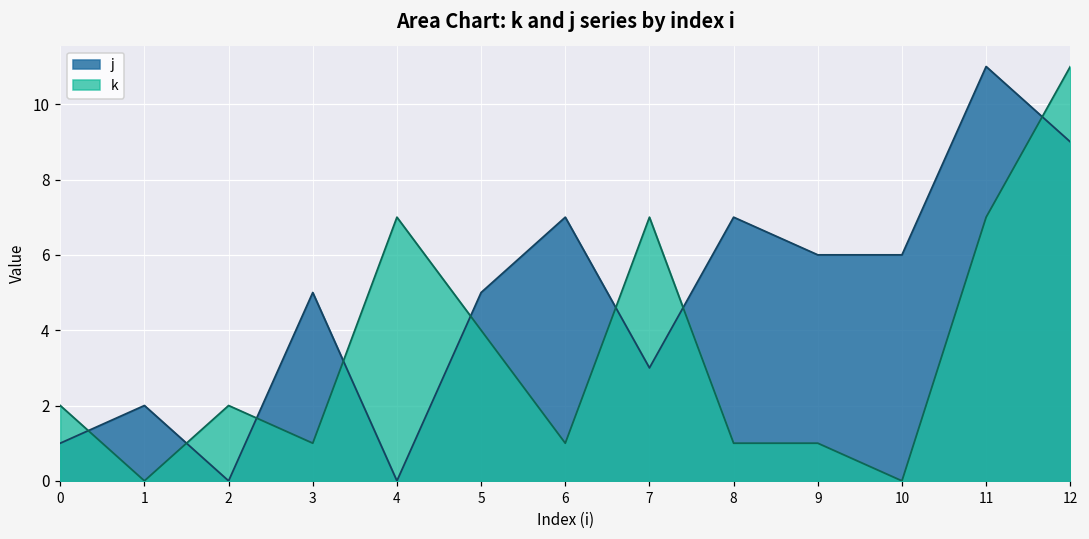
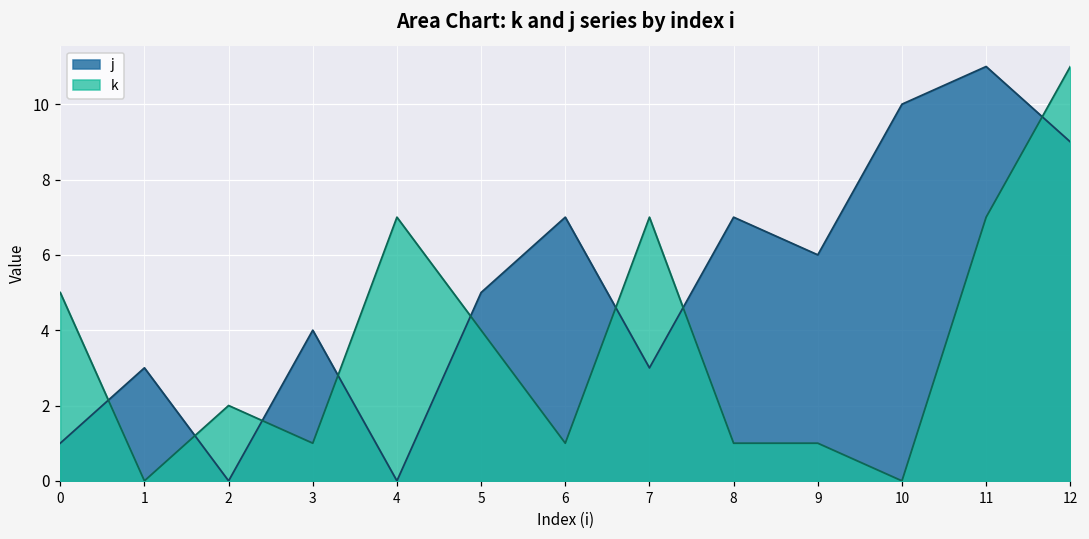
  {
    "j": {
      "0": 1,
-     "1": 2,
+     "1": 3,
      "2": 0,
-     "3": 5,
+     "3": 4,
      "4": 0,
      "5": 5,
      "6": 7,
      "7": 3,
      "8": 7,
      "9": 6,
-     "10": 6,
+     "10": 10,
      "11": 11,
      "12": 9
    },
    "k": {
-     "0": 2,
+     "0": 5,
      "1": 0,
      "2": 2,
      "3": 1,
      "4": 7,
      "5": 4,
      "6": 1,
      "7": 7,
      "8": 1,
      "9": 1,
      "10": 0,
      "11": 7,
      "12": 11
    }
  }
